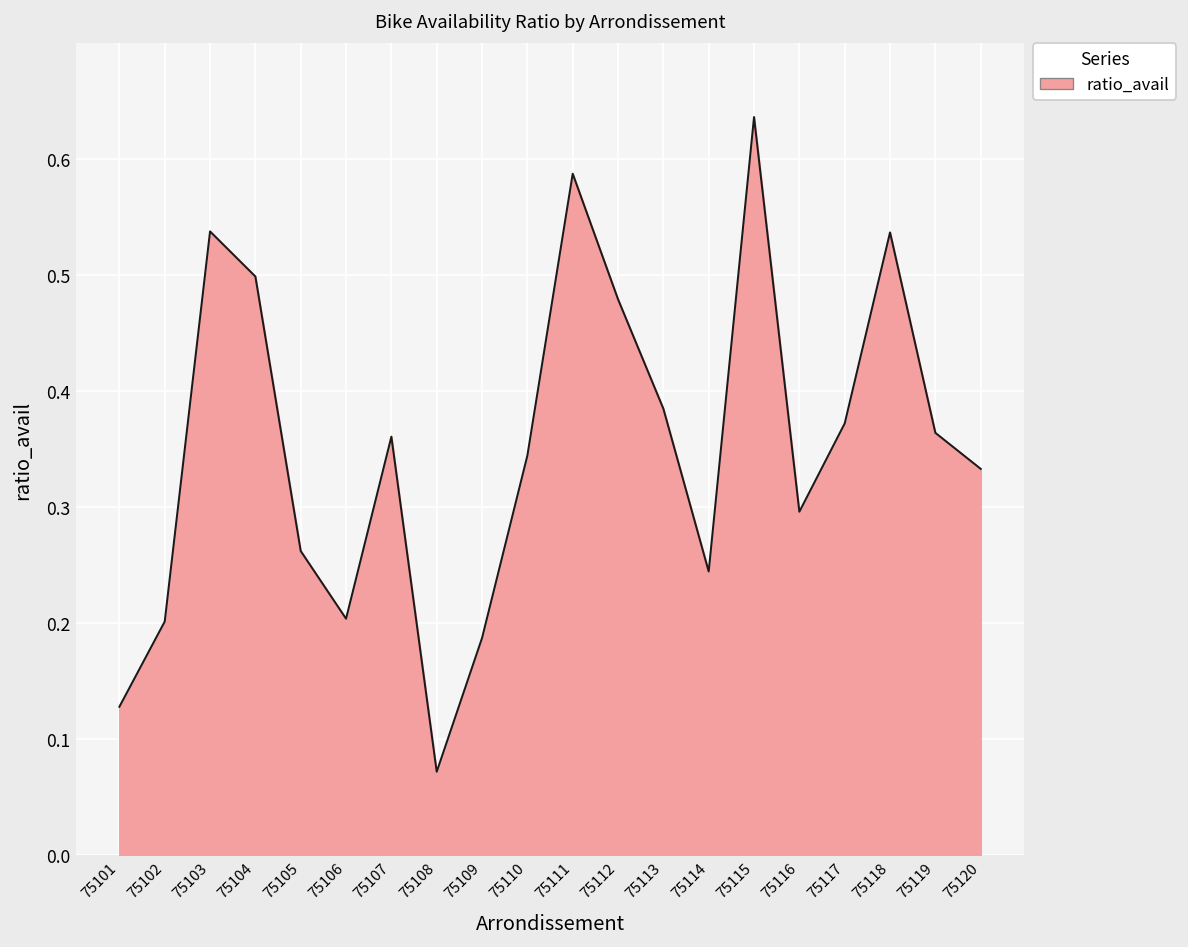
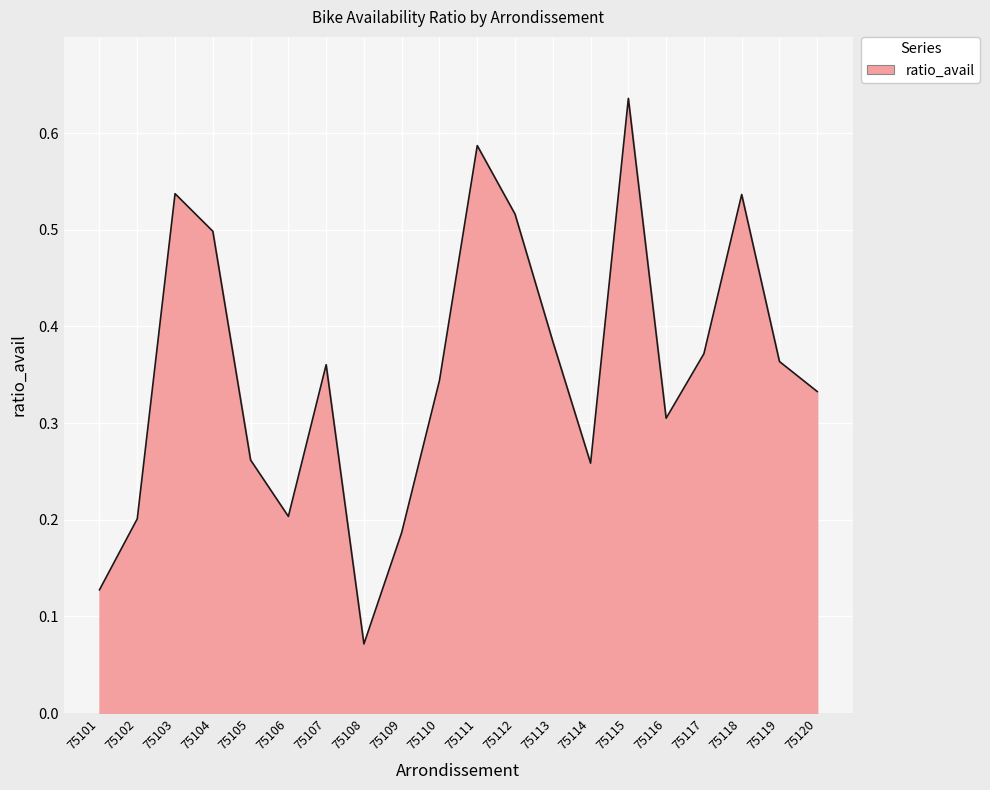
  {
    "75101": 0.13,
    "75102": 0.20,
    "75103": 0.54,
    "75104": 0.50,
    "75105": 0.26,
    "75106": 0.20,
    "75107": 0.36,
    "75108": 0.07,
    "75109": 0.19,
    "75110": 0.34,
    "75111": 0.59,
-   "75112": 0.48,
+   "75112": 0.52,
    "75113": 0.38,
-   "75114": 0.24,
+   "75114": 0.26,
    "75115": 0.64,
-   "75116": 0.30,
+   "75116": 0.31,
    "75117": 0.37,
    "75118": 0.54,
    "75119": 0.36,
    "75120": 0.33
  }
